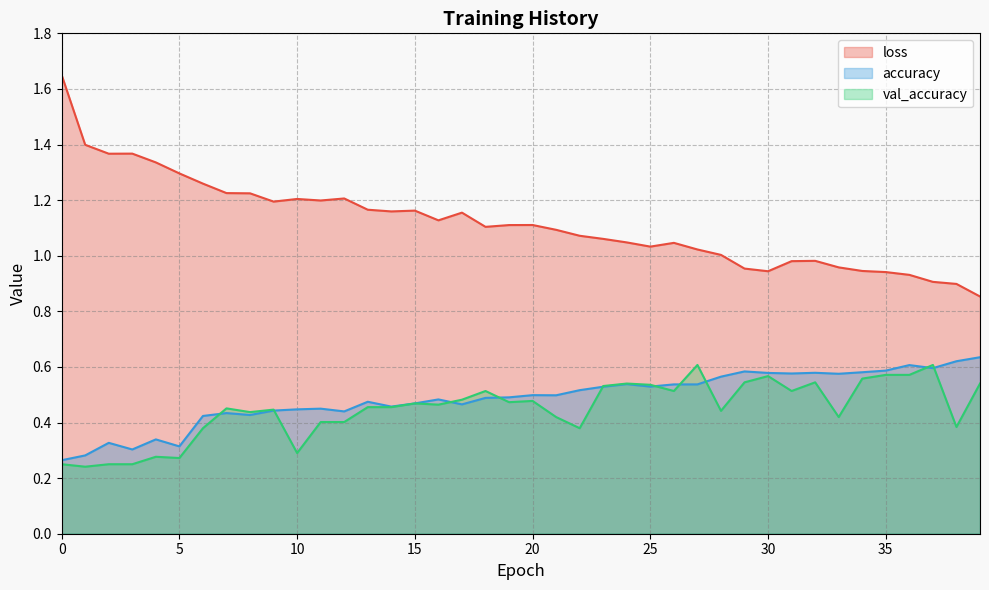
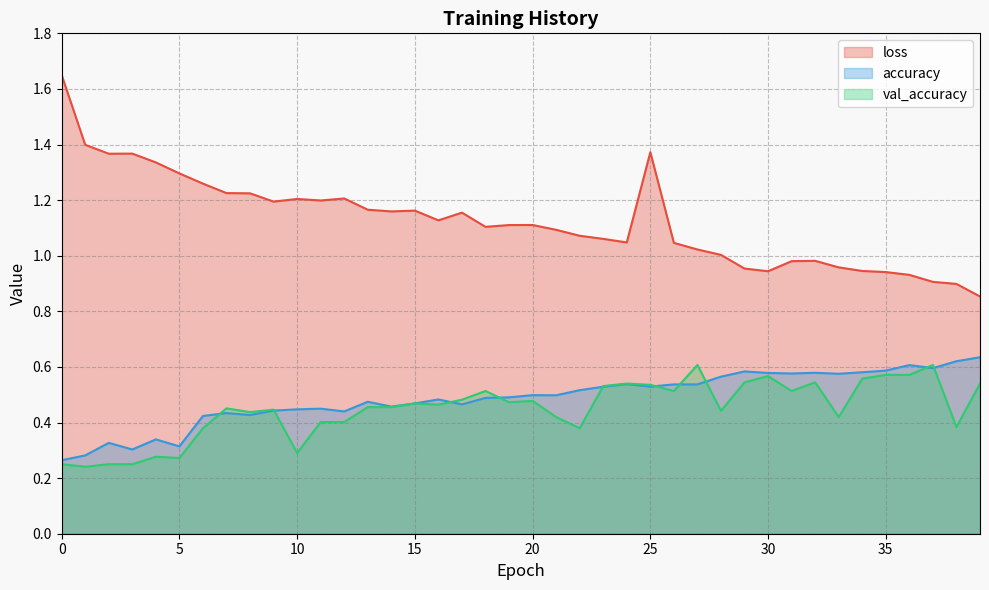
  {
    "loss": {
      "0": 1.65,
      "5": 1.30,
      "10": 1.20,
      "15": 1.16,
      "20": 1.11,
-     "25": 1.03,
+     "25": 1.37,
      "30": 0.94,
      "35": 0.94
    },
    "accuracy": {
      "0": 0.26,
      "5": 0.31,
      "10": 0.45,
      "20": 0.50,
      "30": 0.58,
      "35": 0.59
    },
    "val_accuracy": {
      "0": 0.25,
      "5": 0.27,
      "10": 0.29,
      "20": 0.48,
      "30": 0.57,
      "35": 0.57
    }
  }
